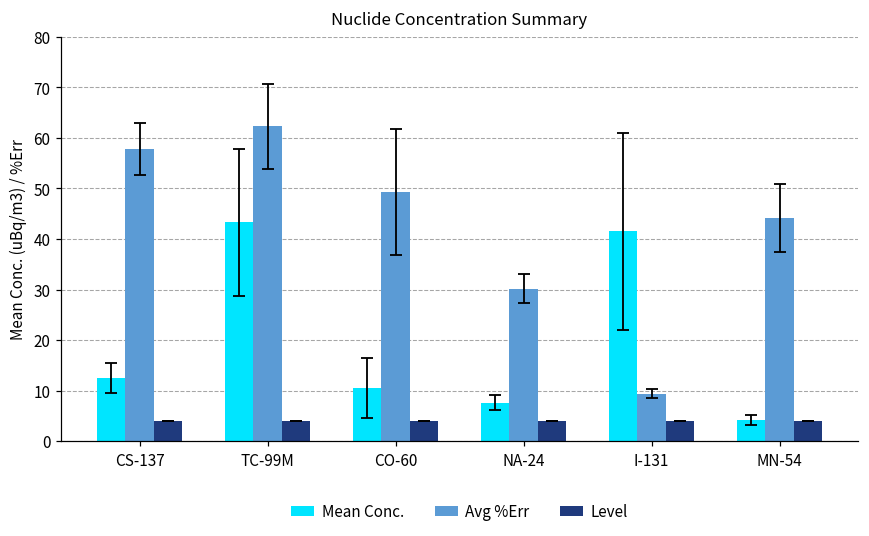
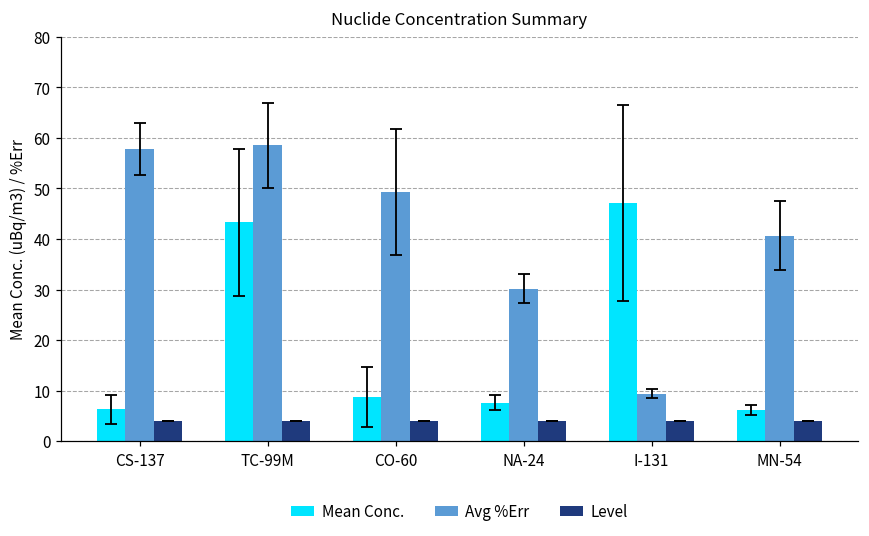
  {
    "Mean Conc.": {
-     "CS-137": 12,
+     "CS-137": 6,
      "TC-99M": 43,
-     "CO-60": 11,
+     "CO-60": 9,
      "NA-24": 8,
-     "I-131": 42,
-     "MN-54": 4
+     "I-131": 47,
+     "MN-54": 6
    },
    "Avg %Err": {
      "CS-137": 58,
-     "TC-99M": 62,
+     "TC-99M": 59,
      "CO-60": 49,
      "NA-24": 30,
      "I-131": 9,
-     "MN-54": 44
+     "MN-54": 41
    },
    "Level": {
      "CS-137": 4,
      "TC-99M": 4,
      "CO-60": 4,
      "NA-24": 4,
      "I-131": 4,
      "MN-54": 4
    }
  }
